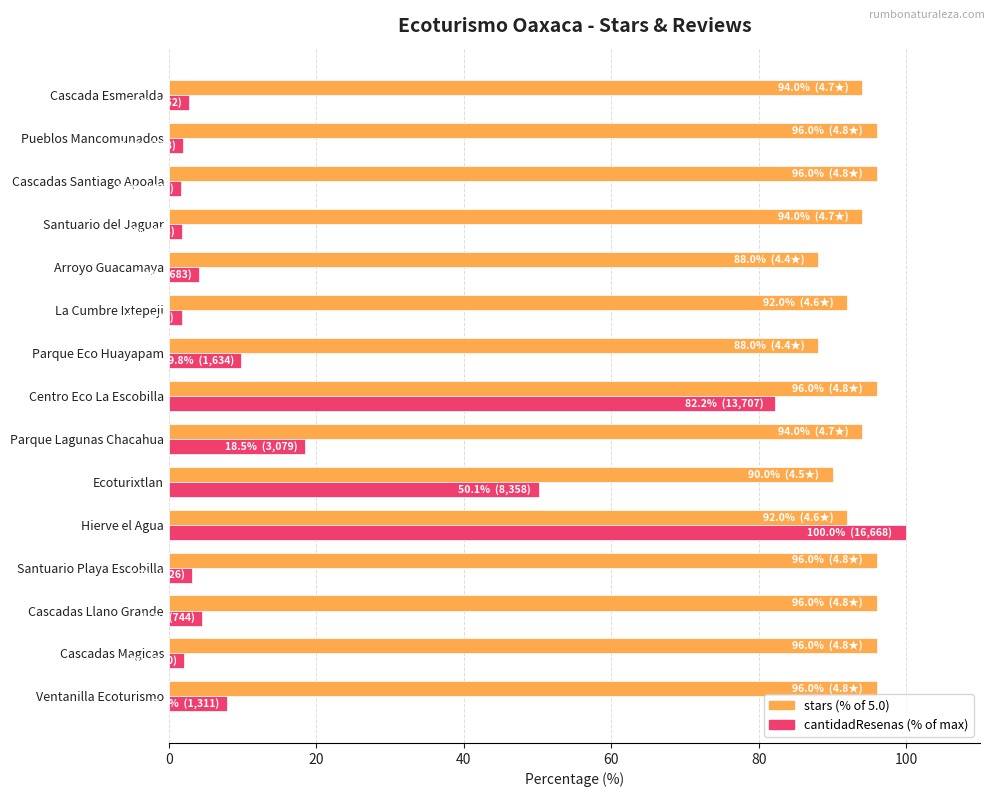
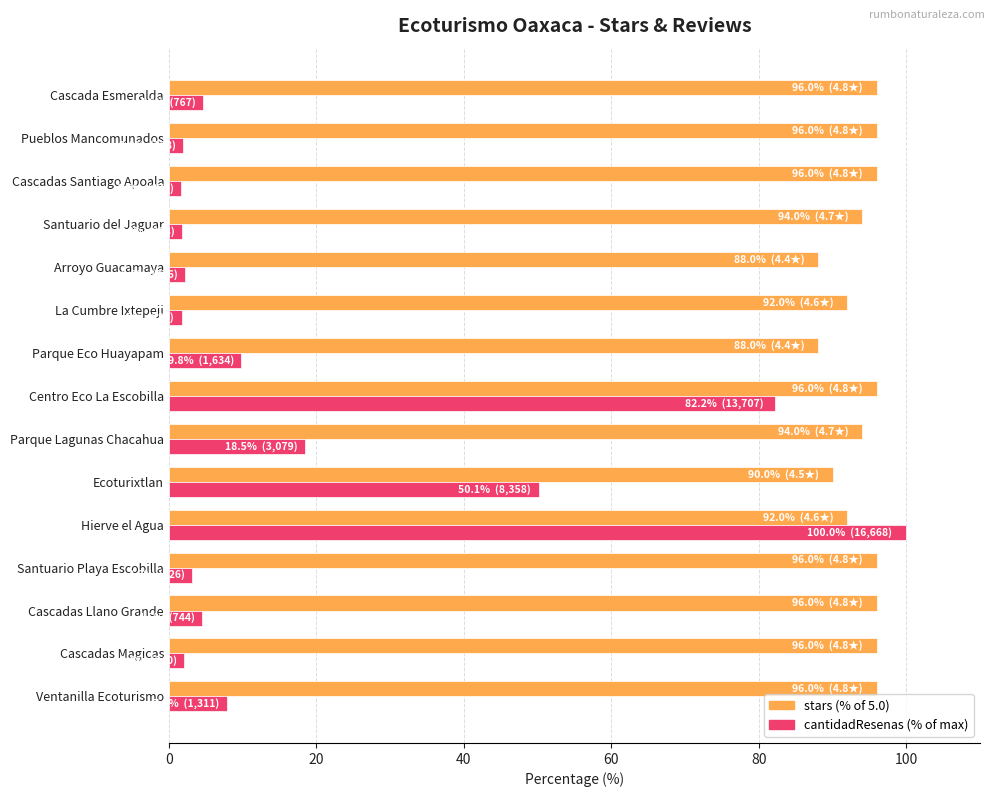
  {
    "stars (% of 5.0)": {
-     "Cascada Esmeralda": "94.0% (4.7★)",
+     "Cascada Esmeralda": "96.0% (4.8★)",
      "Pueblos Mancomunados": "96.0%",
      "Cascadas Santiago Apoala": "96.0%",
      "Santuario del Jaguar": "94.0%",
      "Arroyo Guacamaya": "88.0%",
      "La Cumbre Ixtepeji": "92.0%",
      "Parque Eco Huayapam": "88.0%",
      "Centro Eco La Escobilla": "96.0%",
      "Parque Lagunas Chacahua": "94.0%",
      "Ecoturixtlan": "90.0%",
      "Hierve el Agua": "92.0%",
      "Santuario Playa Escobilla": "96.0%",
      "Cascadas Llano Grande": "96.0%",
      "Cascadas Magicas": "96.0%",
      "Ventanilla Ecoturismo": "96.0%"
    },
    "cantidadResenas (% of max)": {
-     "Cascada Esmeralda": "3",
+     "Cascada Esmeralda": "5",
      "Pueblos Mancomunados": "2",
      "Cascadas Santiago Apoala": "2",
      "Santuario del Jaguar": "2",
-     "Arroyo Guacamaya": "4",
+     "Arroyo Guacamaya": "2",
      "La Cumbre Ixtepeji": "2",
      "Santuario Playa Escobilla": "3",
      "Cascadas Llano Grande": "4",
      "Cascadas Magicas": "2"
    }
  }
